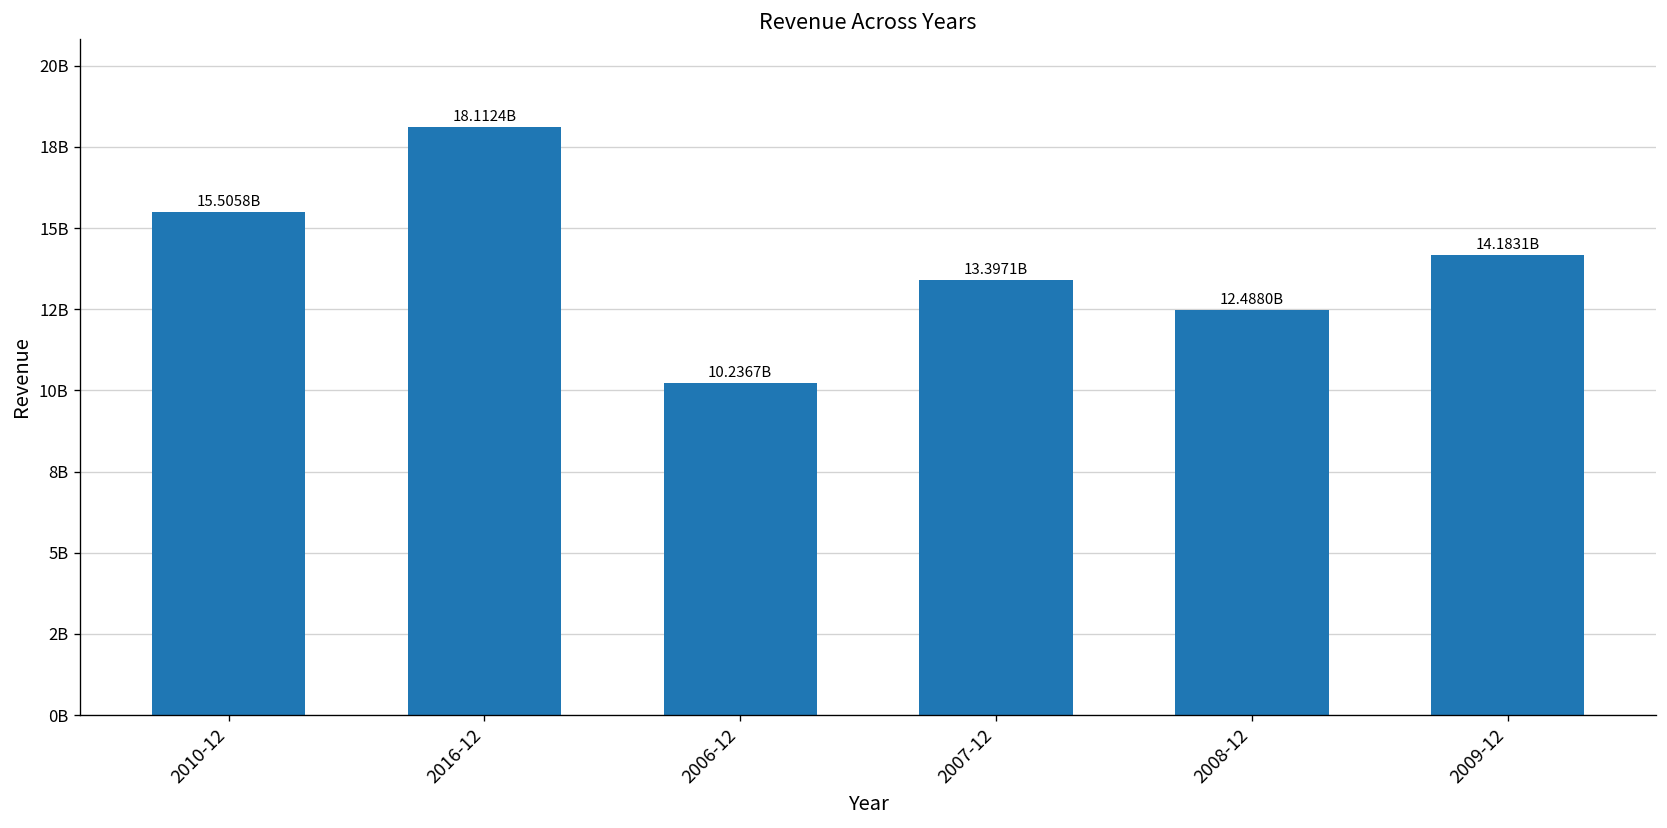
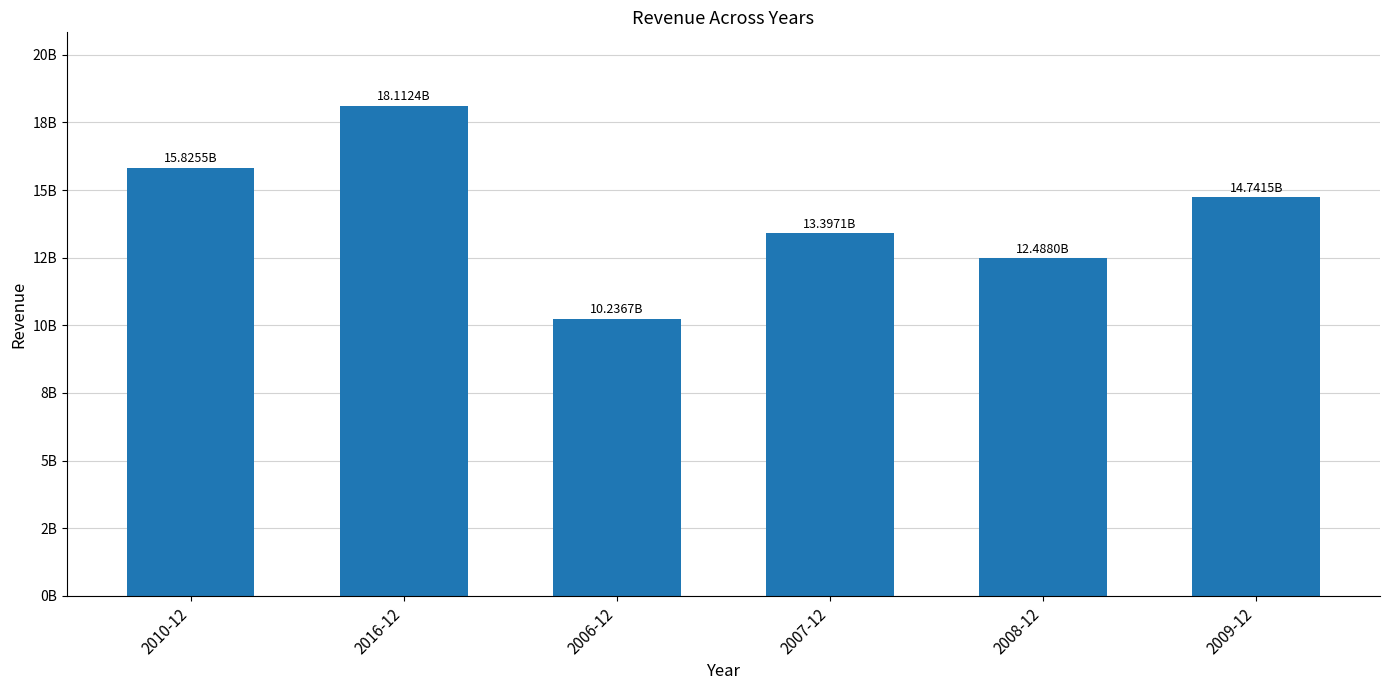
  {
-   "2010-12": "15.5058B",
+   "2010-12": "15.8255B",
    "2016-12": "18.1124B",
    "2006-12": "10.2367B",
    "2007-12": "13.3971B",
    "2008-12": "12.4880B",
-   "2009-12": "14.1831B"
+   "2009-12": "14.7415B"
  }
